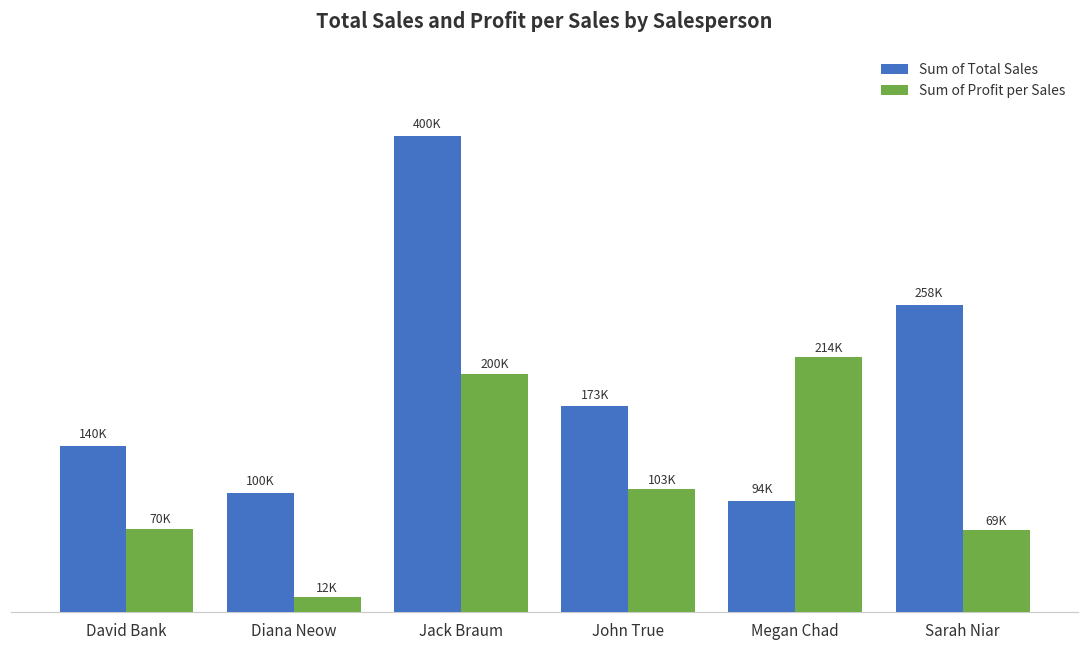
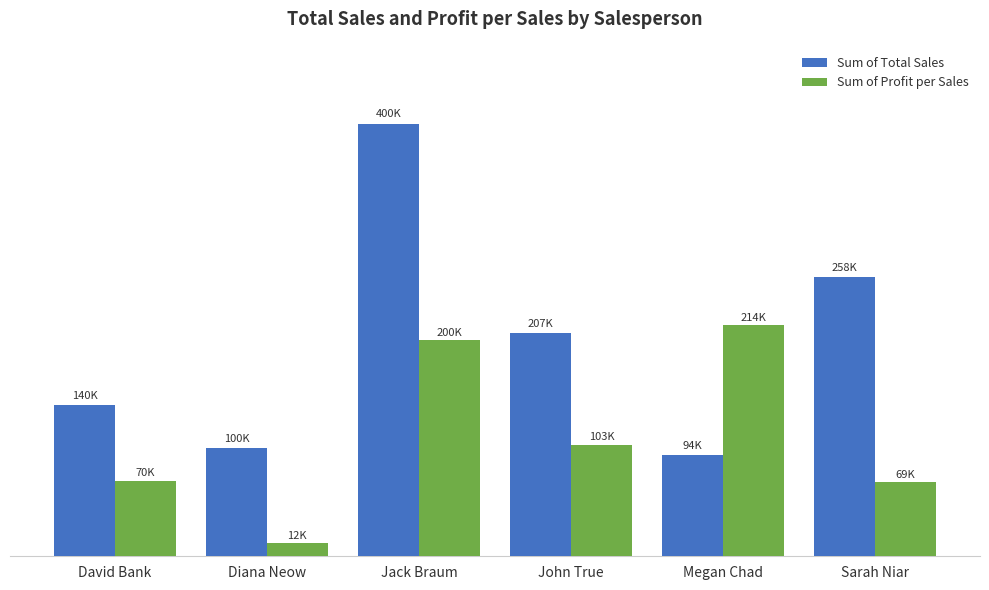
  {
    "Sum of Total Sales": {
      "David Bank": "140K",
      "Diana Neow": "100K",
      "Jack Braum": "400K",
-     "John True": "173K",
+     "John True": "207K",
      "Megan Chad": "94K",
      "Sarah Niar": "258K"
    },
    "Sum of Profit per Sales": {
      "David Bank": "70K",
      "Diana Neow": "12K",
      "Jack Braum": "200K",
      "John True": "103K",
      "Megan Chad": "214K",
      "Sarah Niar": "69K"
    }
  }
